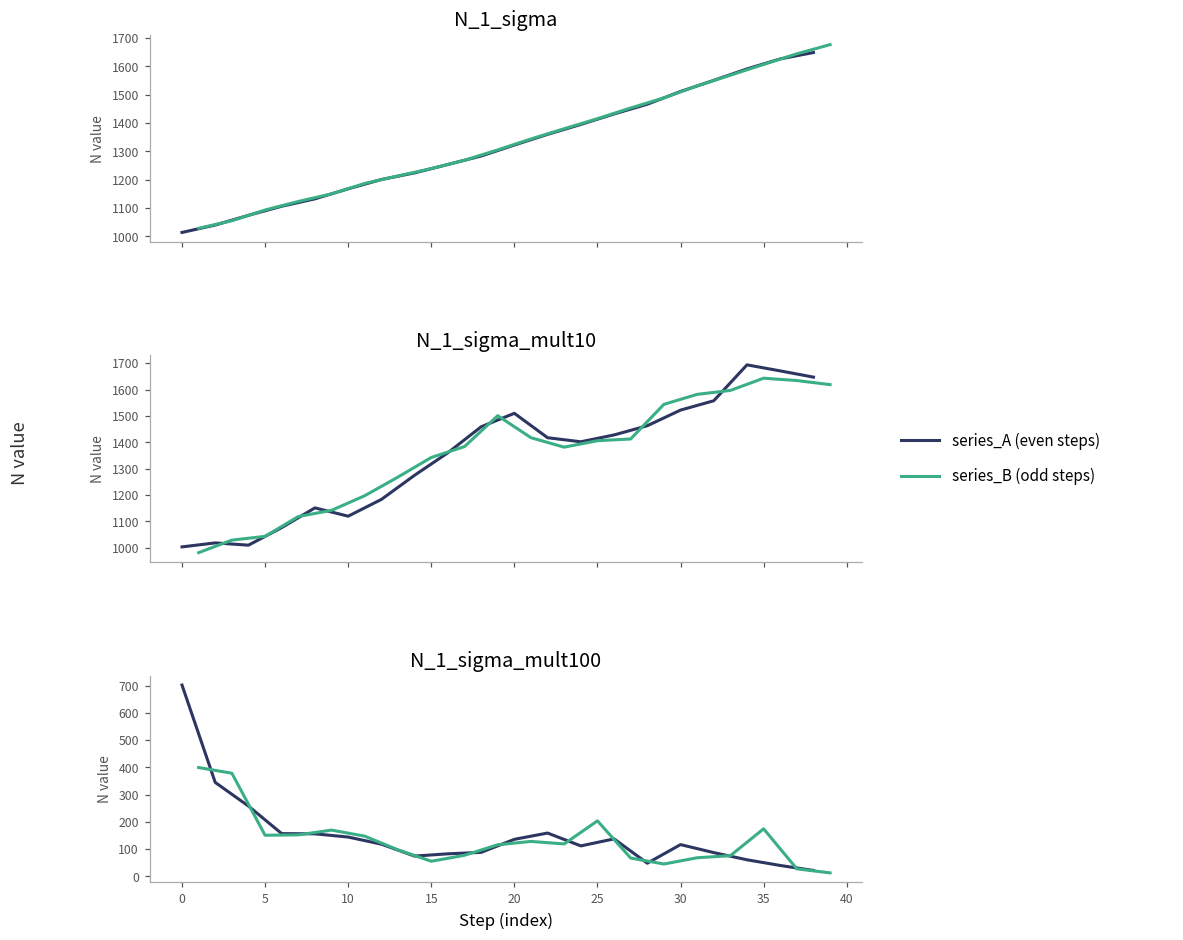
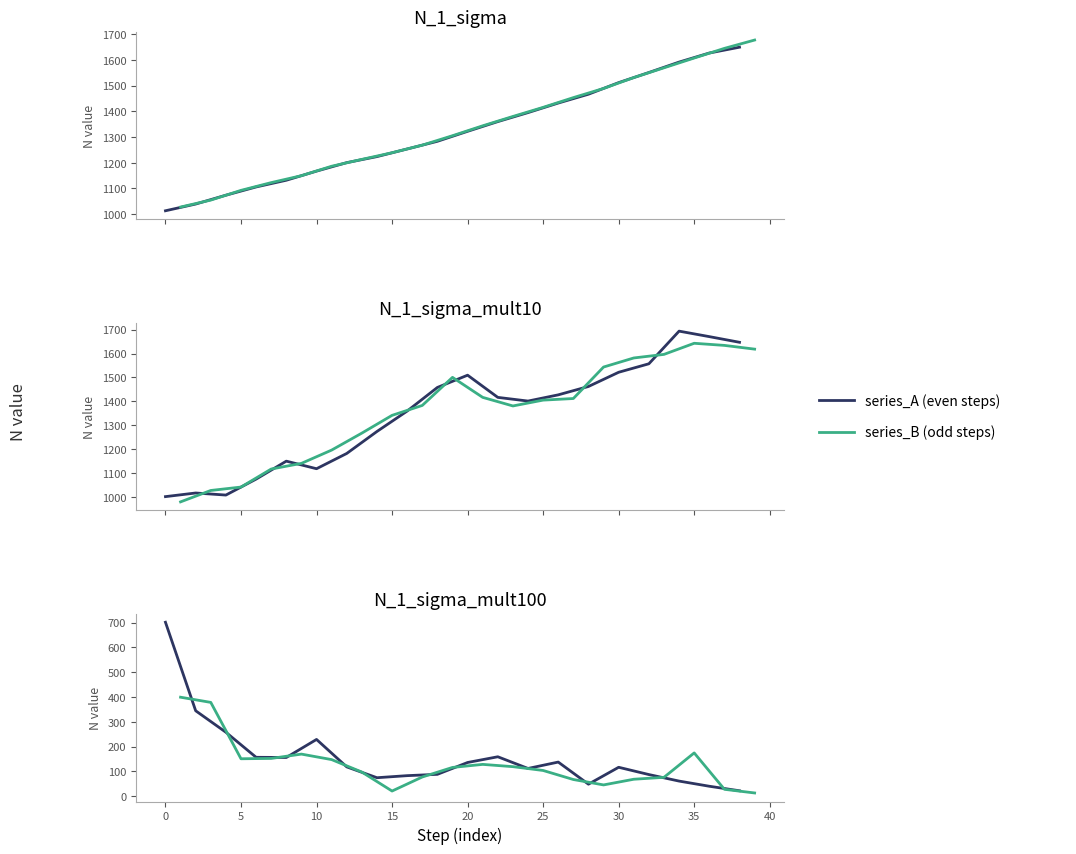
  {
    "N_1_sigma_mult100": {
      "series_A (even steps)": {
        "0": 700,
-       "10": 140,
+       "10": 230,
        "20": 140,
        "30": 120
      },
      "series_B (odd steps)": {
        "5": 150,
-       "15": 60,
-       "25": 200,
+       "15": 20,
+       "25": 100,
        "35": 170
      }
    }
  }
